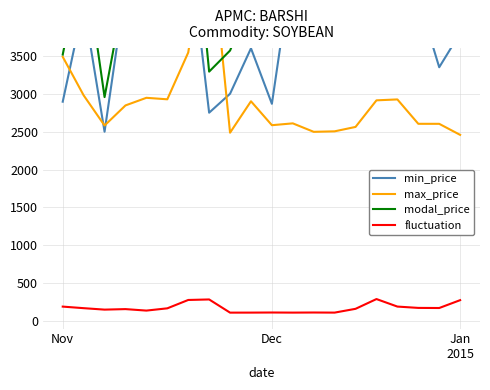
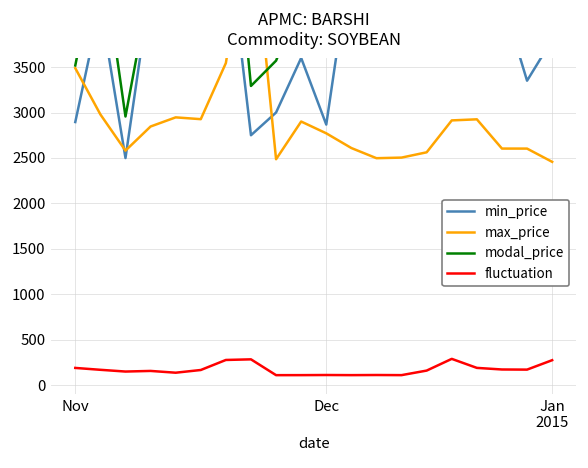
  {
    "min_price": {
      "Nov": 2900,
      "Dec": 2900
    },
    "max_price": {
-     "Dec": 2600,
+     "Dec": 2800,
      "Jan 2015": 2500
    },
    "fluctuation": {
      "Nov": 200,
      "Dec": 100,
      "Jan 2015": 300
    }
  }
